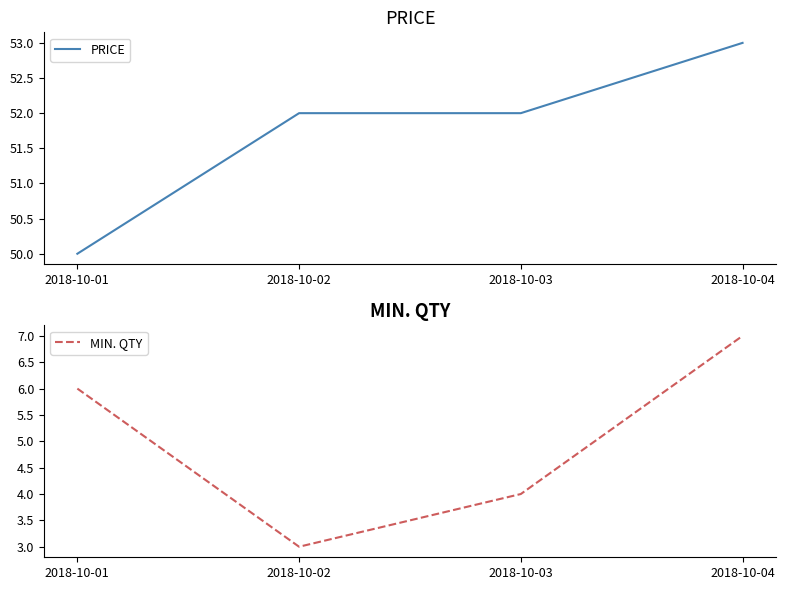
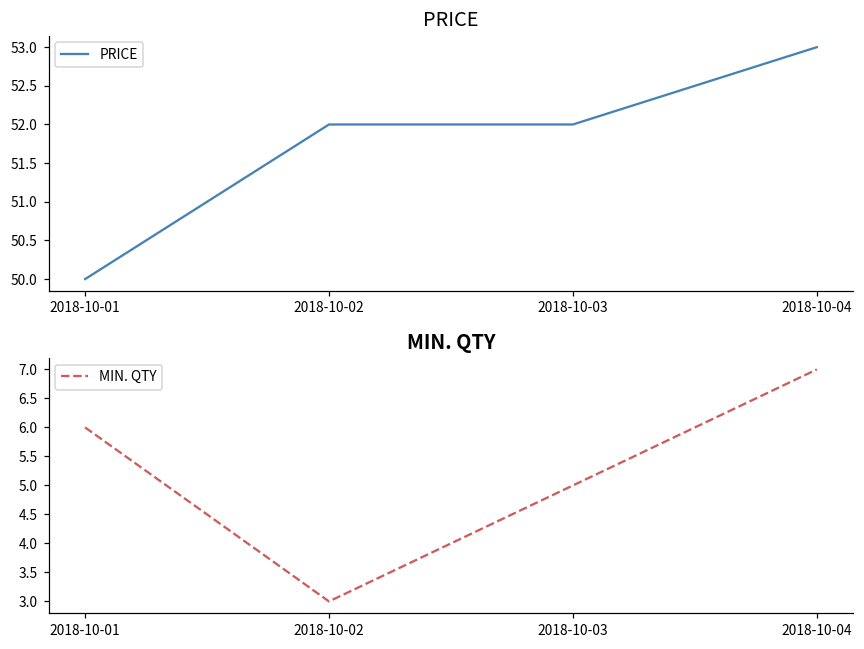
  {
    "PRICE": {
      "2018-10-01": 50.0,
      "2018-10-02": 52.0,
      "2018-10-03": 52.0,
      "2018-10-04": 53.0
    },
    "MIN. QTY": {
      "2018-10-01": 6,
      "2018-10-02": 3,
-     "2018-10-03": 4,
+     "2018-10-03": 5,
      "2018-10-04": 7
    }
  }
